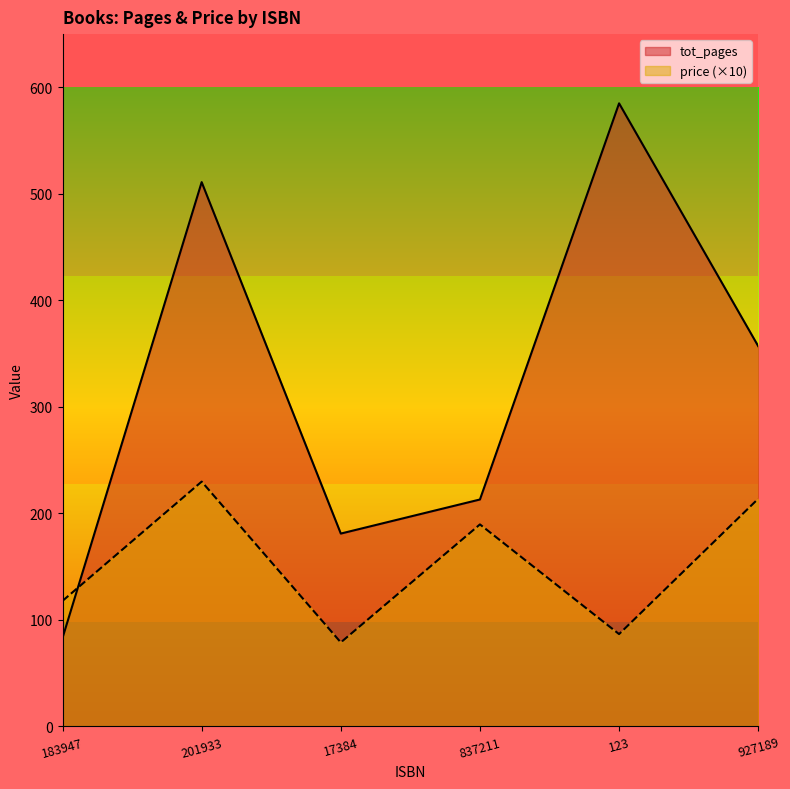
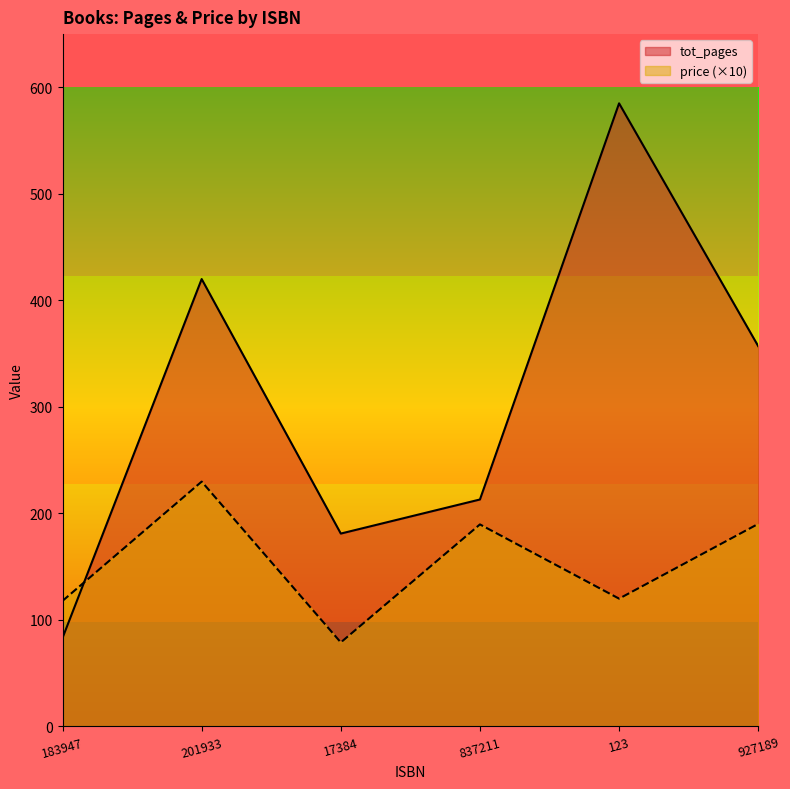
  {
    "tot_pages": {
      "183947": 83,
-     "201933": 511,
+     "201933": 420,
      "17384": 181,
      "837211": 213,
      "123": 585,
      "927189": 357
    },
    "price (×10)": {
      "183947": 118,
      "201933": 230,
      "17384": 79,
      "837211": 190,
-     "123": 87,
-     "927189": 214
+     "123": 120,
+     "927189": 190
    }
  }
